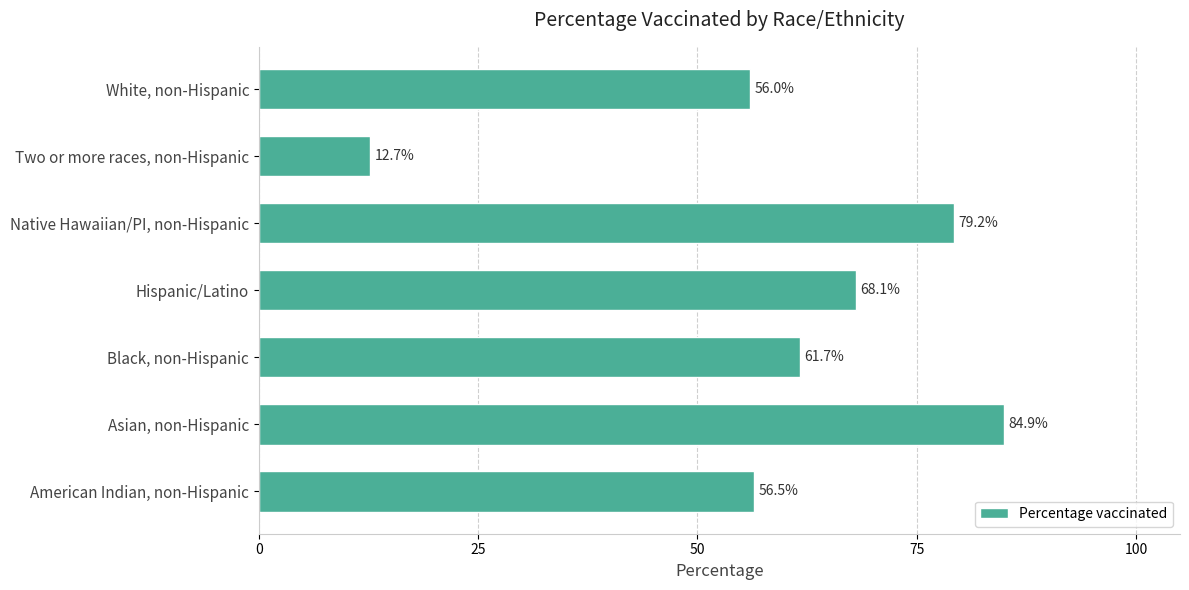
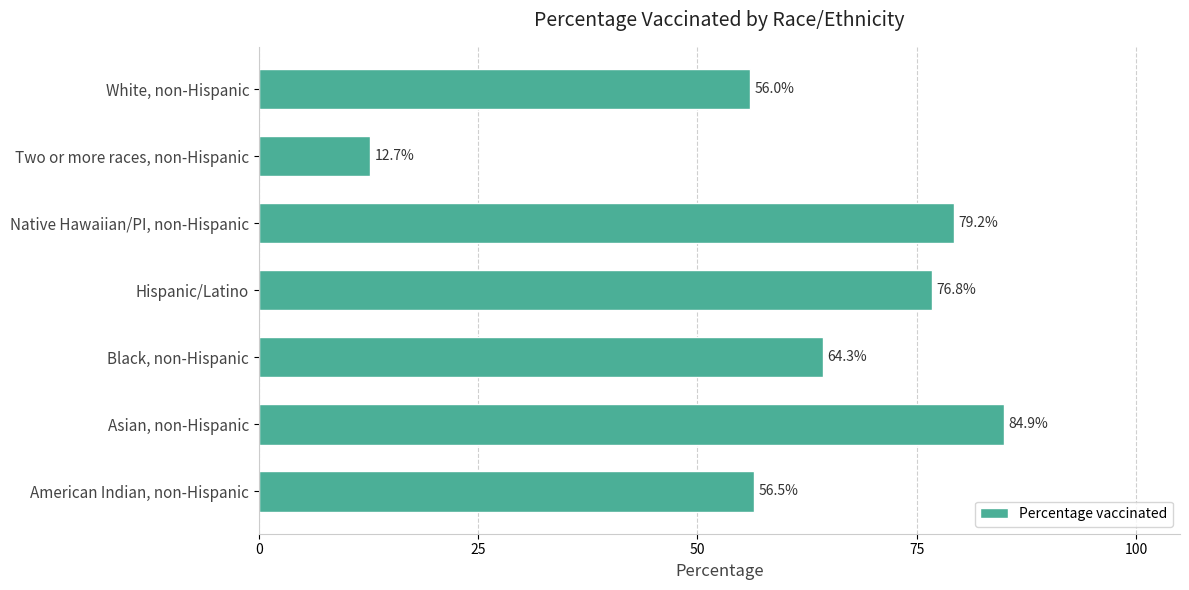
  {
    "White, non-Hispanic": "56.0%",
    "Two or more races, non-Hispanic": "12.7%",
    "Native Hawaiian/PI, non-Hispanic": "79.2%",
-   "Hispanic/Latino": "68.1%",
-   "Black, non-Hispanic": "61.7%",
+   "Hispanic/Latino": "76.8%",
+   "Black, non-Hispanic": "64.3%",
    "Asian, non-Hispanic": "84.9%",
    "American Indian, non-Hispanic": "56.5%"
  }
